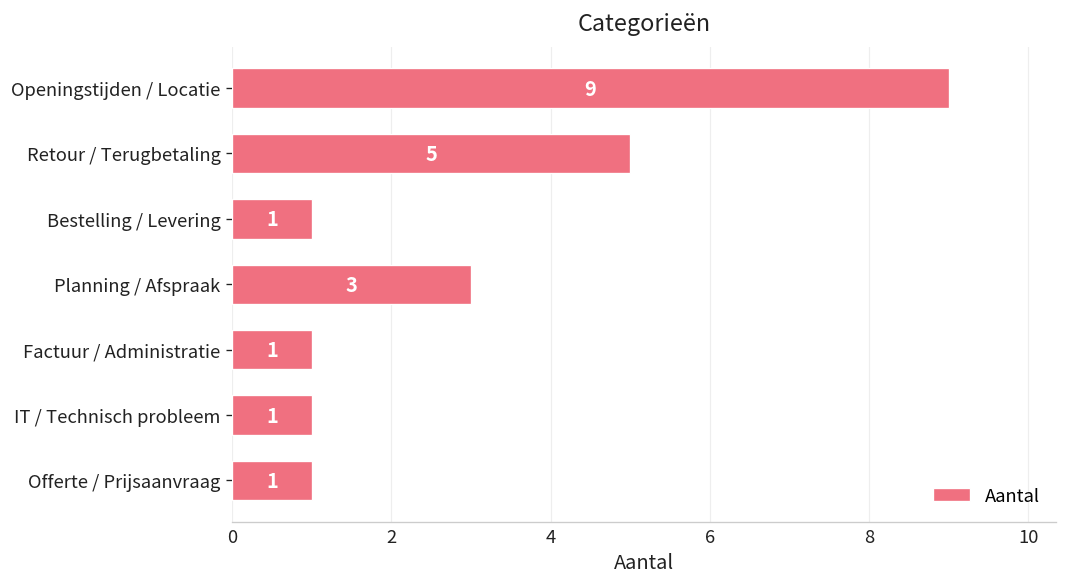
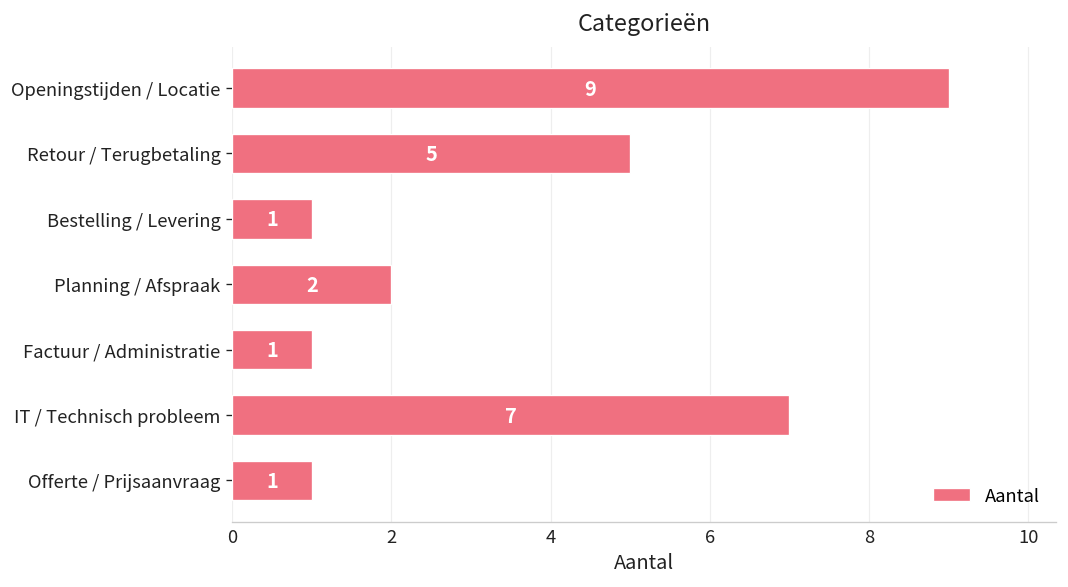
  {
    "Openingstijden / Locatie": 9,
    "Retour / Terugbetaling": 5,
    "Bestelling / Levering": 1,
-   "Planning / Afspraak": 3,
+   "Planning / Afspraak": 2,
    "Factuur / Administratie": 1,
-   "IT / Technisch probleem": 1,
+   "IT / Technisch probleem": 7,
    "Offerte / Prijsaanvraag": 1
  }
